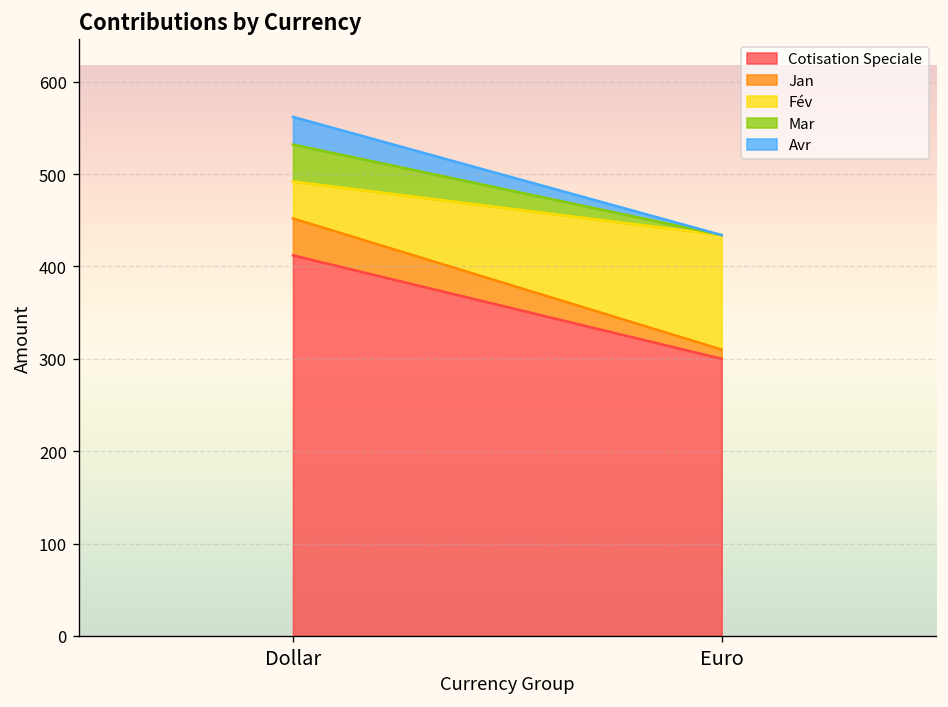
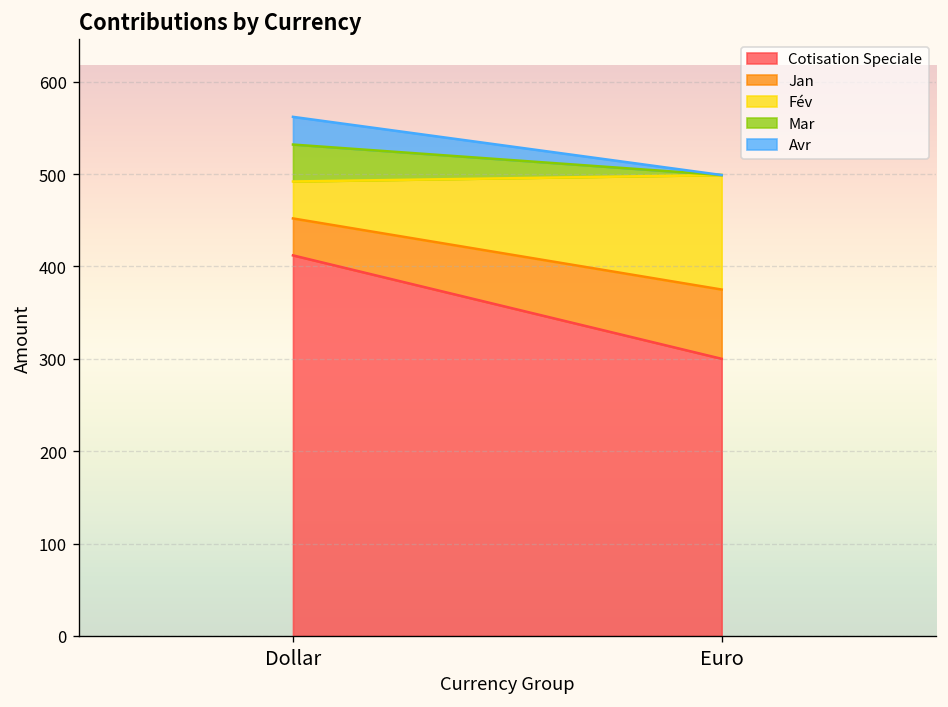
  {
    "Cotisation Speciale": {
      "Dollar": 410,
      "Euro": 300
    },
    "Jan": {
      "Dollar": 40,
-     "Euro": 10
+     "Euro": 80
    },
    "Fév": {
      "Dollar": 40
    },
    "Mar": {
      "Dollar": 40
    },
    "Avr": {
      "Dollar": 30
    }
  }
